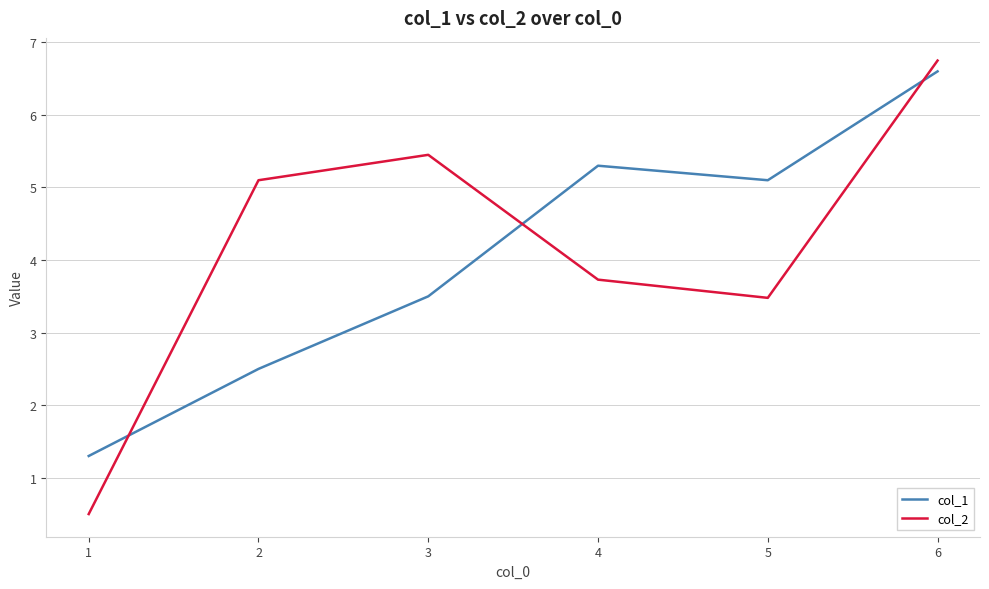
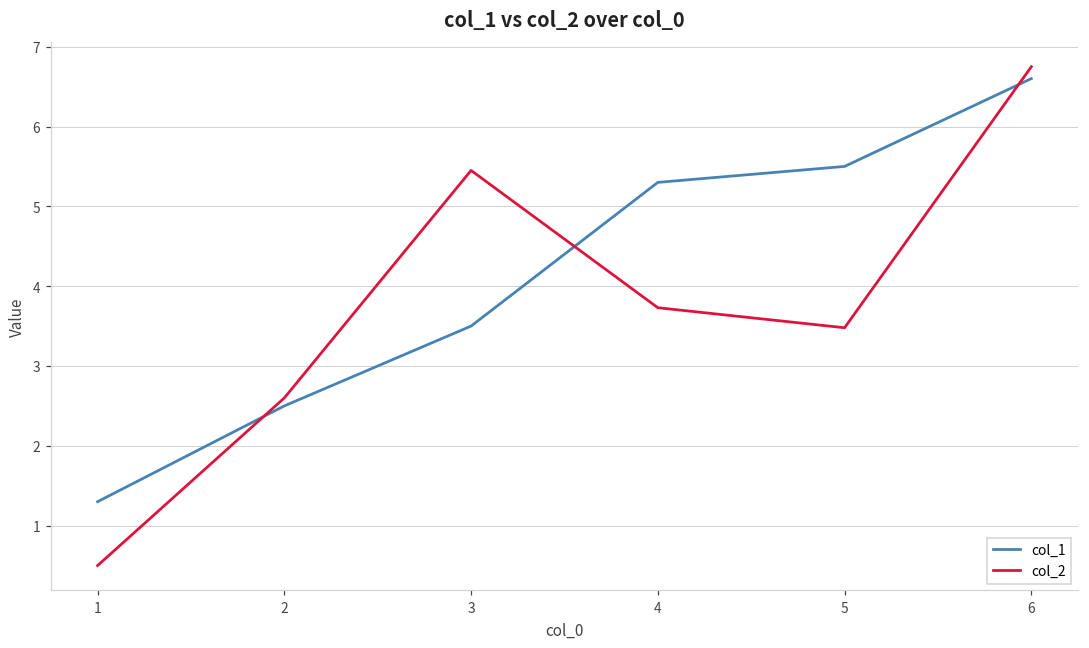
  {
    "col_1": {
      "1": 1.3,
      "2": 2.5,
      "3": 3.5,
      "4": 5.3,
-     "5": 5.1,
+     "5": 5.5,
      "6": 6.6
    },
    "col_2": {
      "1": 0.5,
-     "2": 5.1,
+     "2": 2.6,
      "3": 5.5,
      "4": 3.7,
      "5": 3.5,
      "6": 6.7
    }
  }
